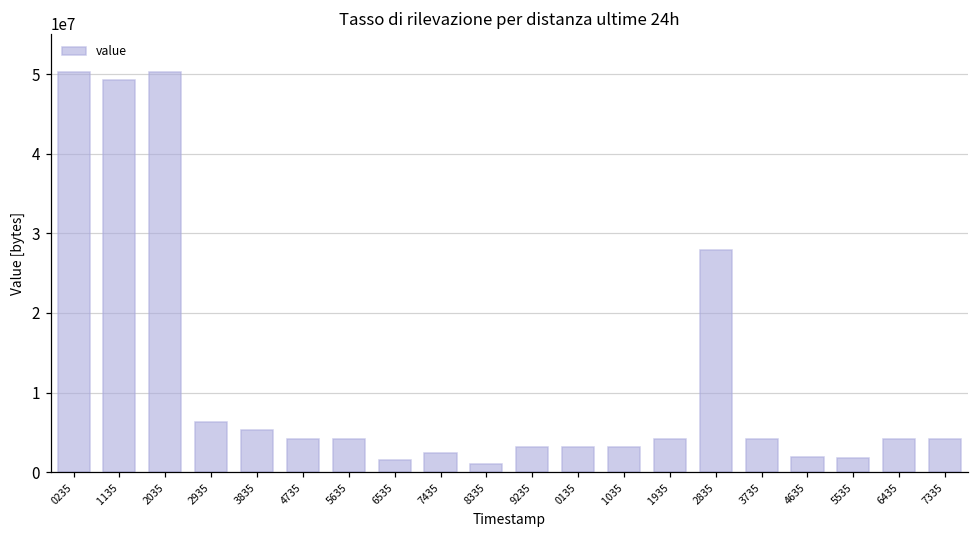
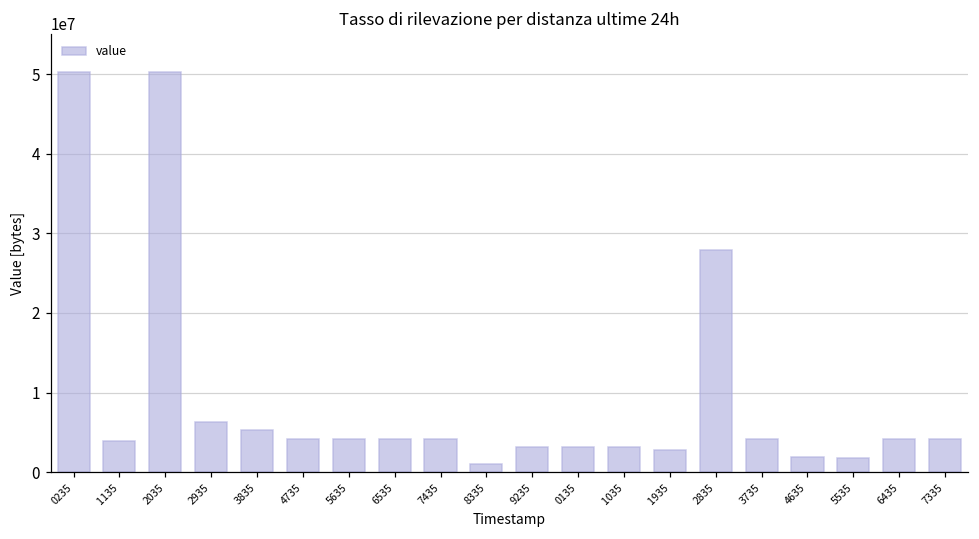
  {
    "0235": 50000000,
-   "1135": 49000000,
+   "1135": 4000000,
    "2035": 50000000,
    "2935": 6000000,
    "3835": 5000000,
    "4735": 4000000,
    "5635": 4000000,
-   "6535": 1000000,
-   "7435": 2000000,
+   "6535": 4000000,
+   "7435": 4000000,
    "8335": 1000000,
    "9235": 3000000,
    "0135": 3000000,
    "1035": 3000000,
-   "1935": 4000000,
+   "1935": 3000000,
    "2835": 28000000,
    "3735": 4000000,
    "4635": 2000000,
    "5535": 2000000,
    "6435": 4000000,
    "7335": 4000000
  }
